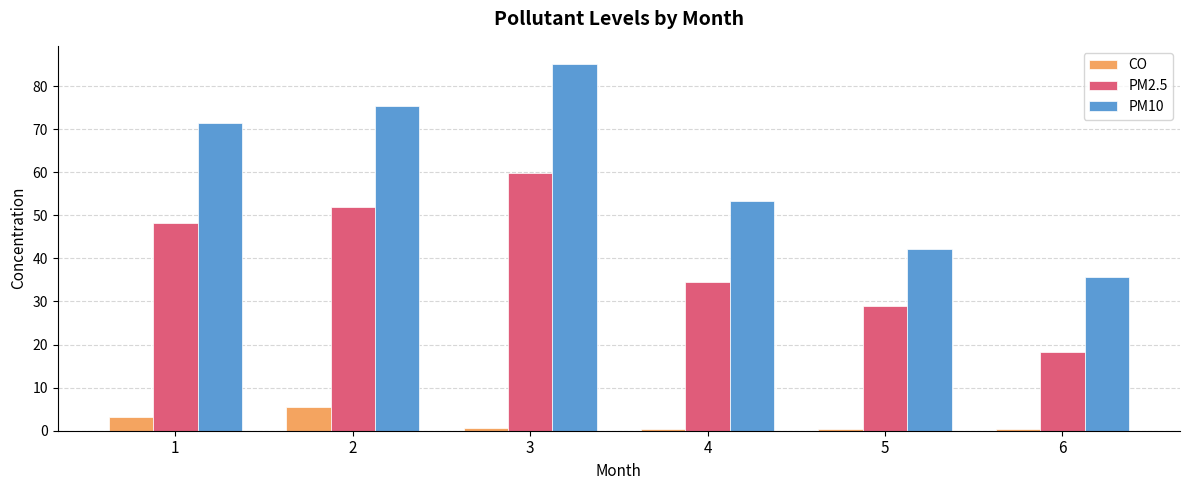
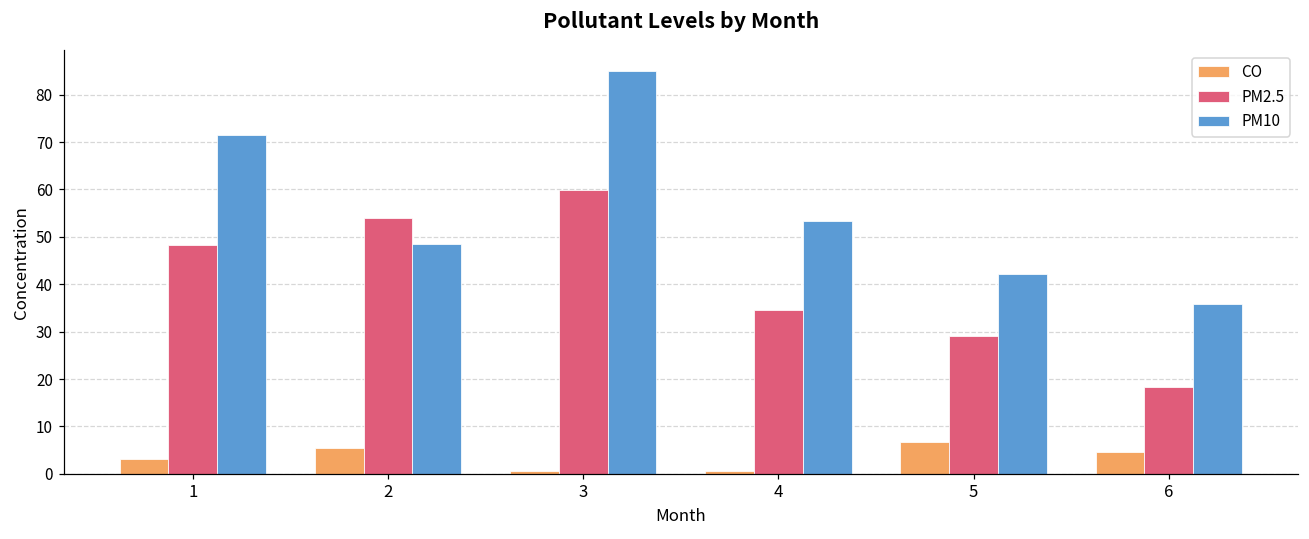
  {
    "CO": {
      "1": 3,
      "2": 6,
-     "5": 0,
-     "6": 0
+     "5": 7,
+     "6": 5
    },
    "PM2.5": {
      "1": 48,
-     "2": 52,
+     "2": 54,
      "3": 60,
      "4": 35,
      "5": 29,
      "6": 18
    },
    "PM10": {
      "1": 71,
-     "2": 75,
+     "2": 48,
      "3": 85,
      "4": 53,
      "5": 42,
      "6": 36
    }
  }
